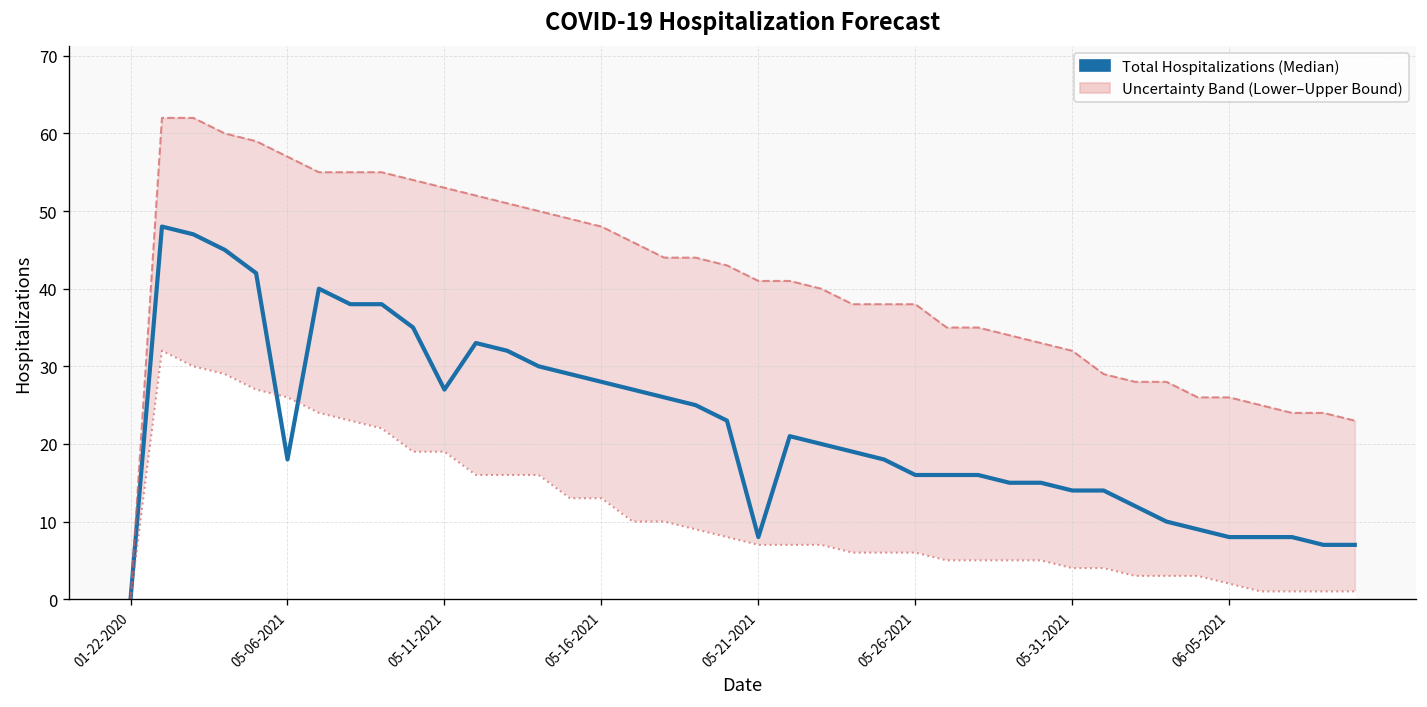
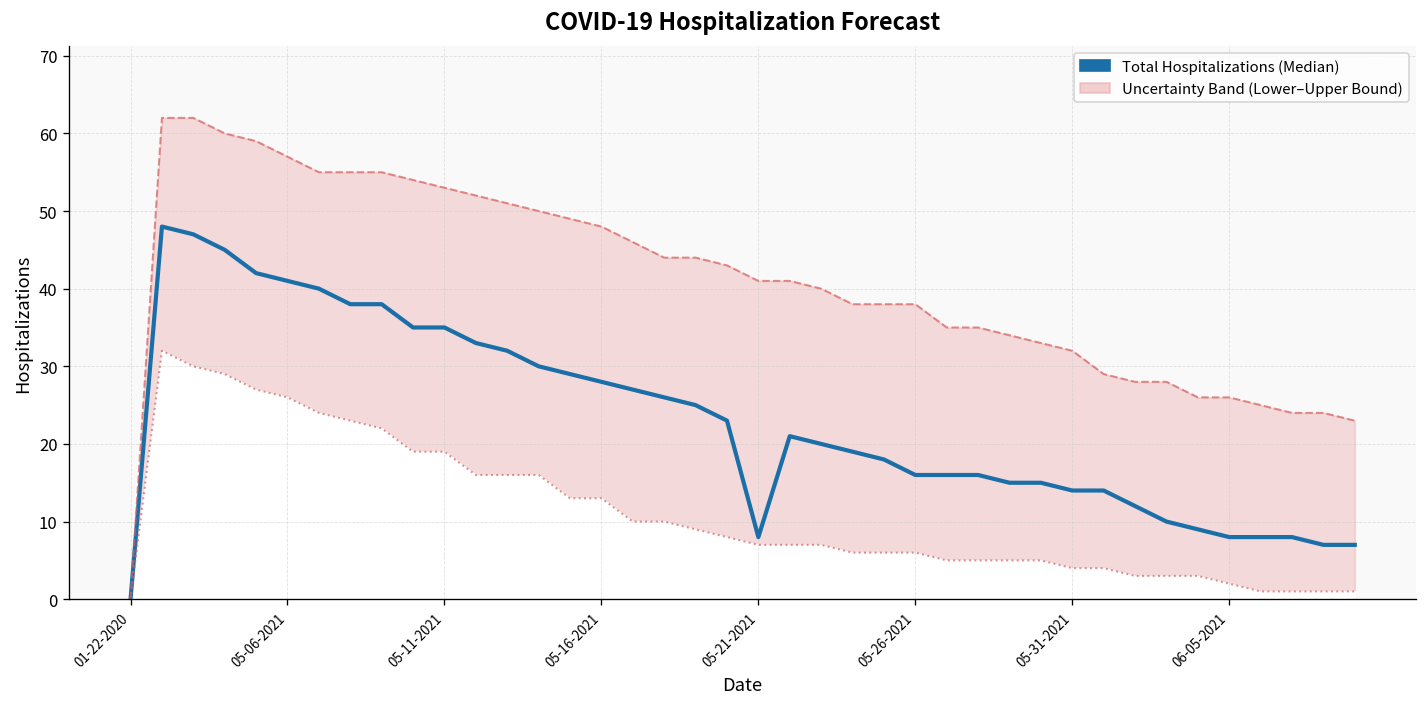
  {
    "Total Hospitalizations (Median)": {
-     "05-06-2021": 18,
-     "05-11-2021": 27,
+     "05-06-2021": 41,
+     "05-11-2021": 35,
      "05-16-2021": 28,
      "05-21-2021": 8,
      "05-26-2021": 16,
      "05-31-2021": 14,
      "06-05-2021": 8
    }
  }
